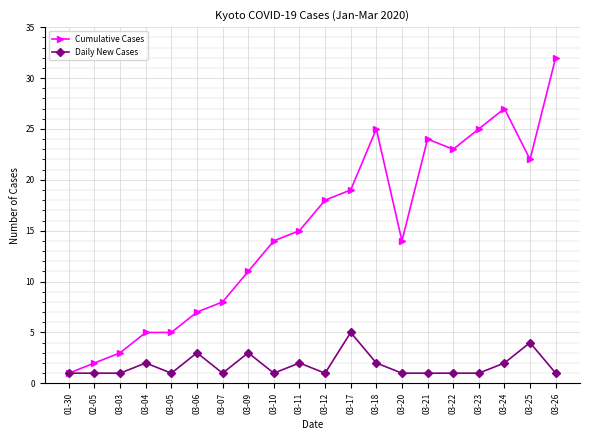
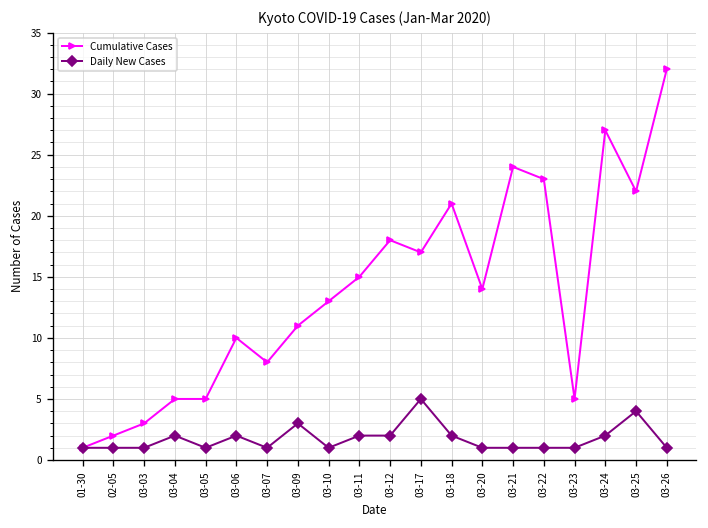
  {
    "Cumulative Cases": {
      "02-05": 2,
      "03-03": 3,
      "03-04": 5,
      "03-05": 5,
-     "03-06": 7,
+     "03-06": 10,
      "03-07": 8,
      "03-09": 11,
-     "03-10": 14,
+     "03-10": 13,
      "03-11": 15,
      "03-12": 18,
-     "03-17": 19,
-     "03-18": 25,
+     "03-17": 17,
+     "03-18": 21,
      "03-20": 14,
      "03-21": 24,
      "03-22": 23,
-     "03-23": 25,
+     "03-23": 5,
      "03-24": 27,
      "03-25": 22,
      "03-26": 32
    },
    "Daily New Cases": {
      "02-05": 1,
      "03-03": 1,
      "03-04": 2,
      "03-05": 1,
-     "03-06": 3,
+     "03-06": 2,
      "03-07": 1,
      "03-09": 3,
      "03-10": 1,
      "03-11": 2,
-     "03-12": 1,
+     "03-12": 2,
      "03-17": 5,
      "03-18": 2,
      "03-20": 1,
      "03-21": 1,
      "03-22": 1,
      "03-23": 1,
      "03-24": 2,
      "03-25": 4,
      "03-26": 1
    }
  }
